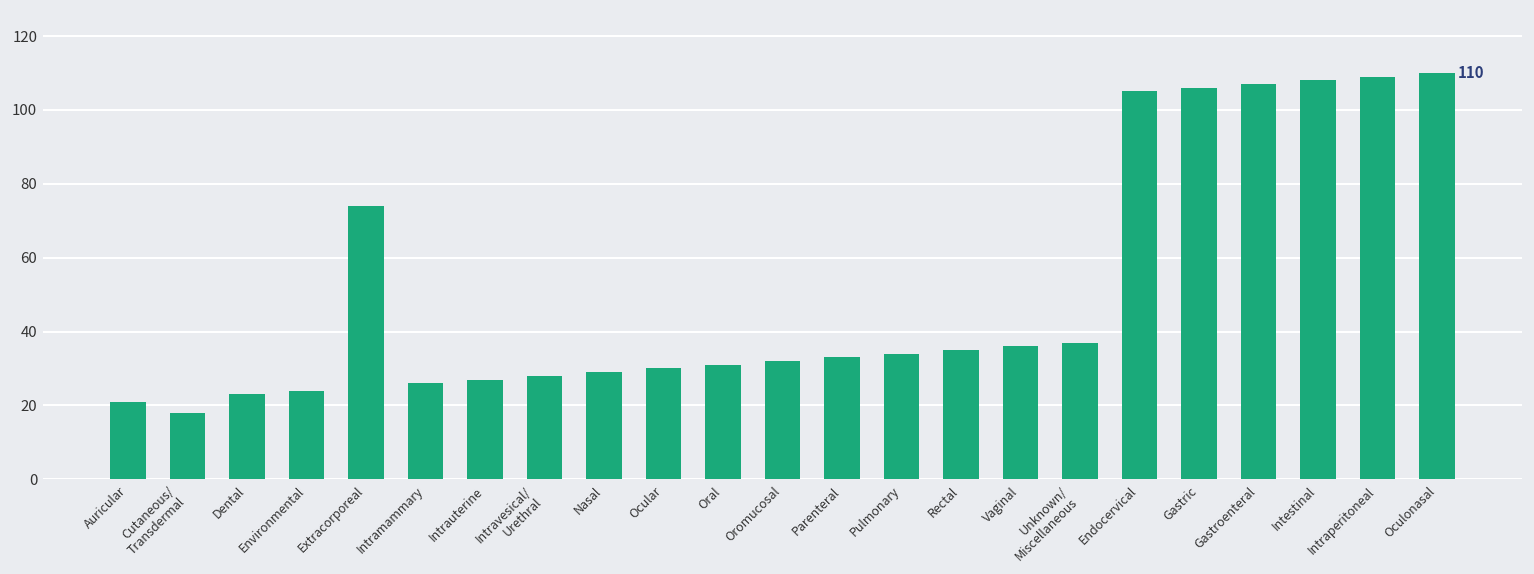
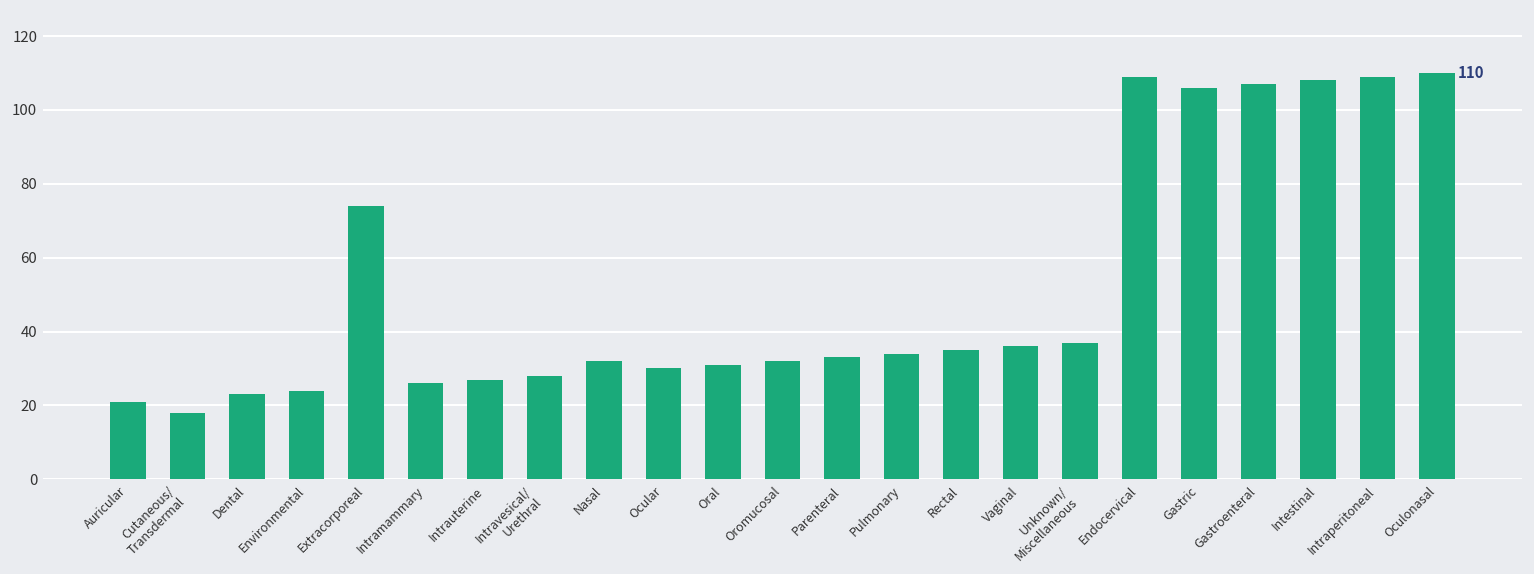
  {
    "Auricular": 21,
    "Cutaneous/ Transdermal": 18,
    "Dental": 23,
    "Environmental": 24,
    "Extracorporeal": 74,
    "Intramammary": 26,
    "Intrauterine": 27,
    "Intravesical/ Urethral": 28,
-   "Nasal": 29,
+   "Nasal": 32,
    "Ocular": 30,
    "Oral": 31,
    "Oromucosal": 32,
    "Parenteral": 33,
    "Pulmonary": 34,
    "Rectal": 35,
    "Vaginal": 36,
    "Unknown/ Miscellaneous": 37,
-   "Endocervical": 105,
+   "Endocervical": 109,
    "Gastric": 106,
    "Gastroenteral": 107,
    "Intestinal": 108,
    "Intraperitoneal": 109
  }
